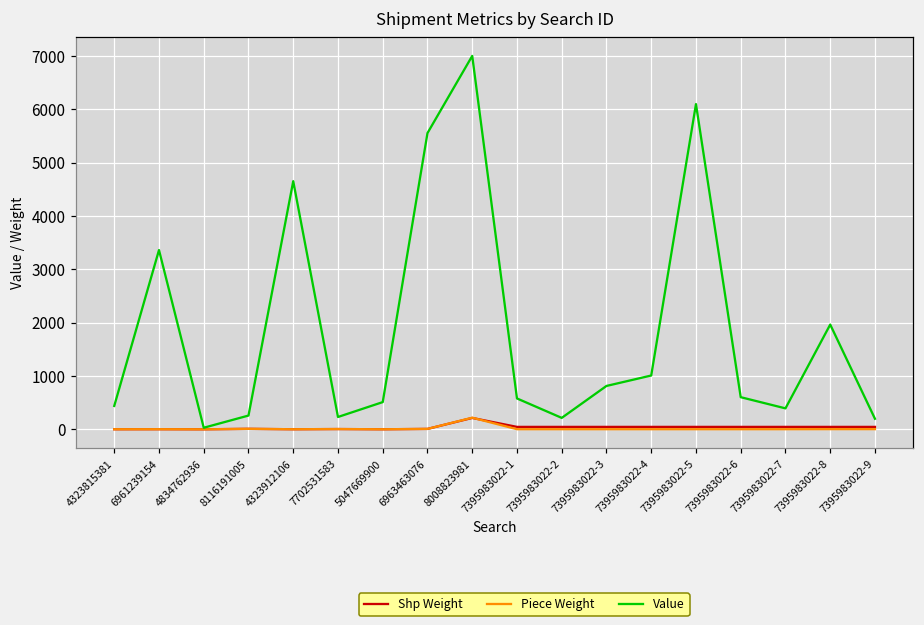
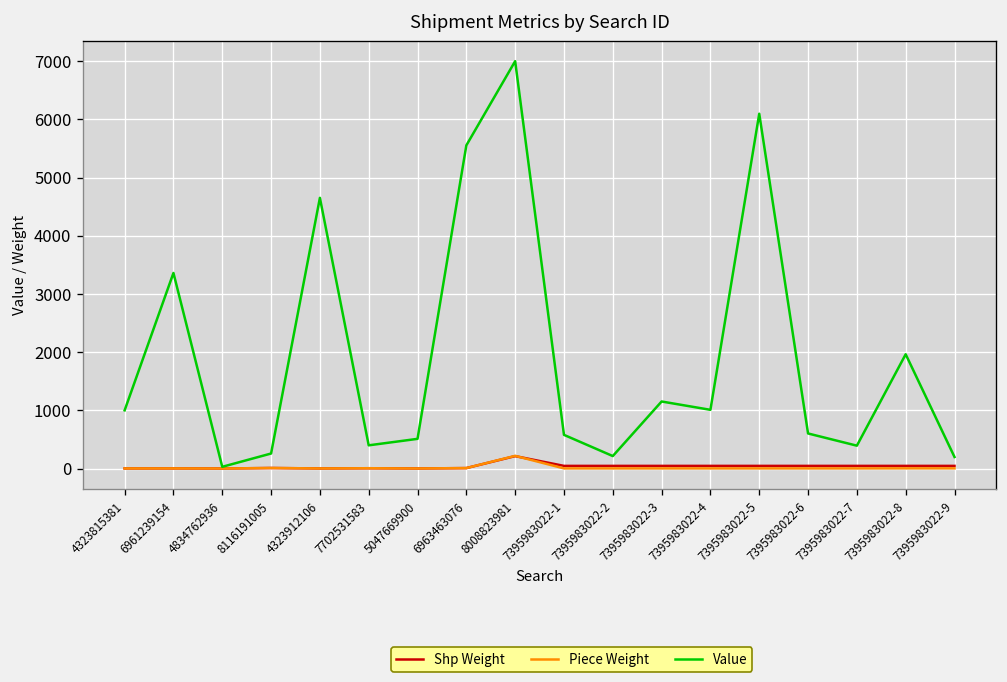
  {
    "Value": {
-     "4323815381": 400,
+     "4323815381": 1000,
      "6961239154": 3400,
      "8116191005": 300,
      "4323912106": 4700,
-     "7702531583": 200,
+     "7702531583": 400,
      "5047669900": 500,
      "6963463076": 5600,
      "8008823981": 7000,
      "7395983022-1": 600,
      "7395983022-2": 200,
-     "7395983022-3": 800,
+     "7395983022-3": 1200,
      "7395983022-4": 1000,
      "7395983022-5": 6100,
      "7395983022-6": 600,
      "7395983022-7": 400,
      "7395983022-8": 2000,
      "7395983022-9": 200
    }
  }
